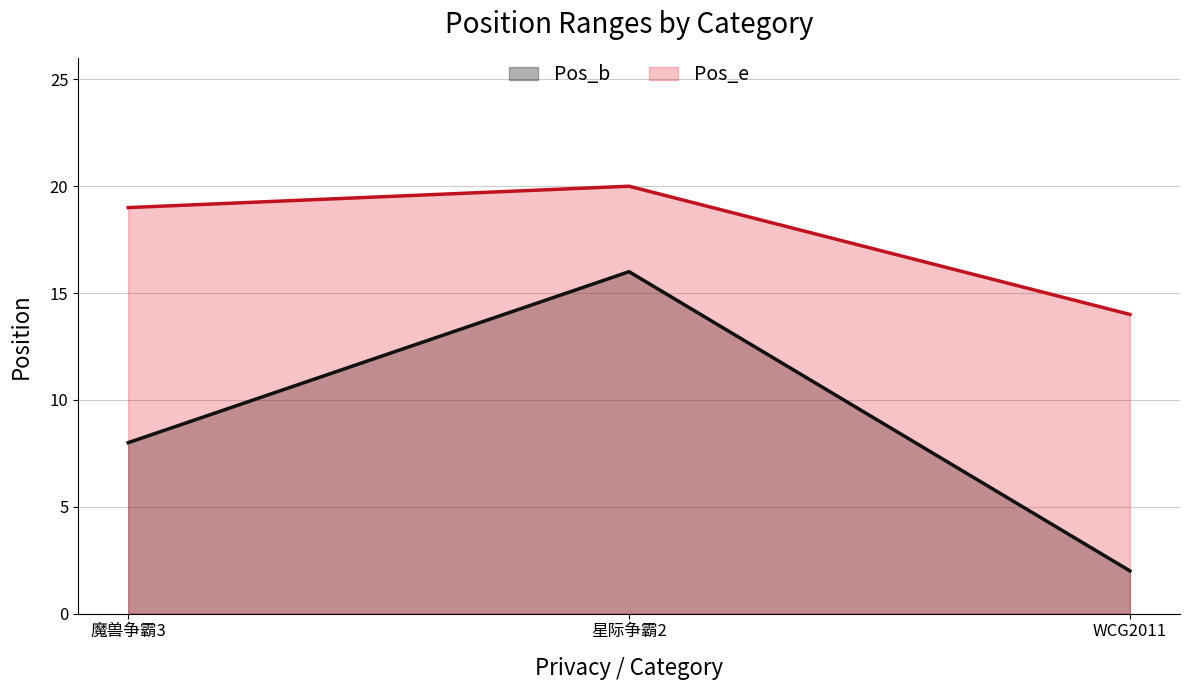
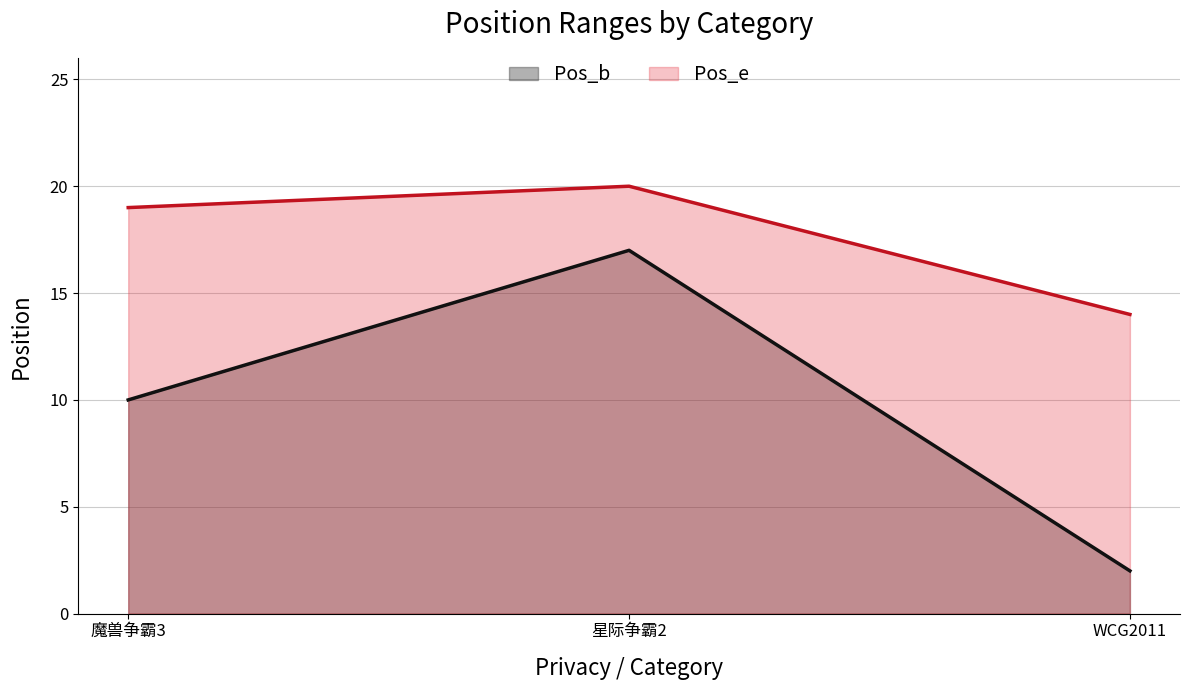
  {
    "Pos_b": {
-     "魔兽争霸3": 8,
-     "星际争霸2": 16,
+     "魔兽争霸3": 10,
+     "星际争霸2": 17,
      "WCG2011": 2
    },
    "Pos_e": {
      "魔兽争霸3": 19,
      "星际争霸2": 20,
      "WCG2011": 14
    }
  }
